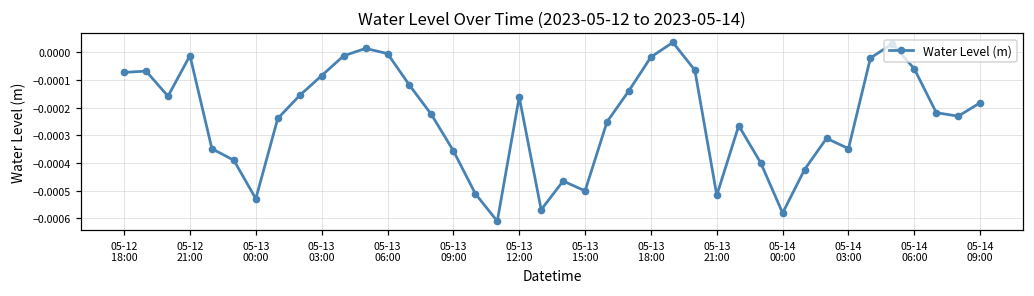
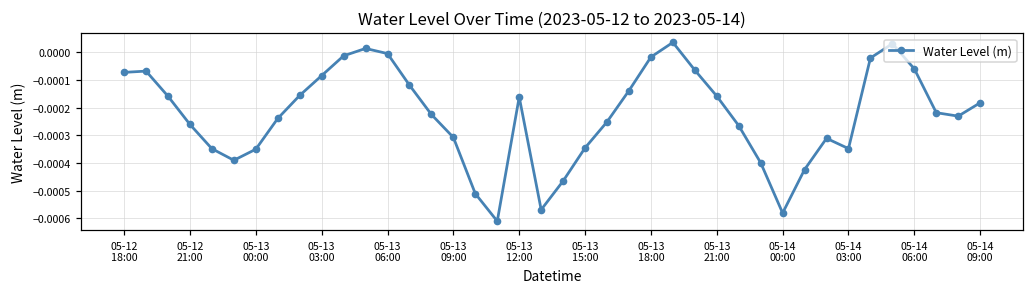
  {
    "05-12 18:00": -0.00007,
-   "05-12 21:00": -0.00001,
-   "05-13 00:00": -0.00053,
+   "05-12 21:00": -0.00026,
+   "05-13 00:00": -0.00035,
    "05-13 03:00": -0.00008,
    "05-13 06:00": 0.00000,
-   "05-13 09:00": -0.00036,
+   "05-13 09:00": -0.00031,
    "05-13 12:00": -0.00016,
-   "05-13 15:00": -0.00050,
+   "05-13 15:00": -0.00034,
    "05-13 18:00": -0.00002,
-   "05-13 21:00": -0.00052,
+   "05-13 21:00": -0.00016,
    "05-14 00:00": -0.00058,
    "05-14 03:00": -0.00035,
    "05-14 06:00": -0.00006,
    "05-14 09:00": -0.00018
  }
